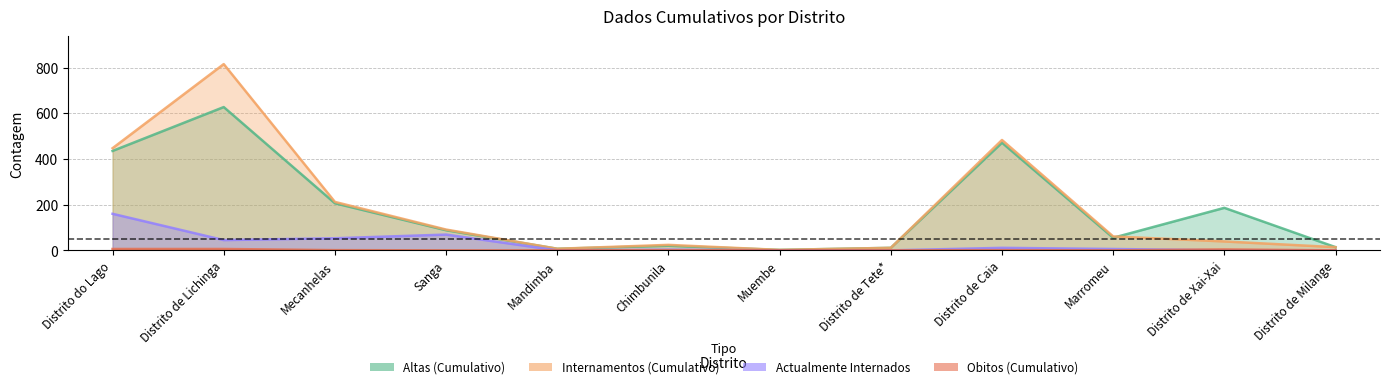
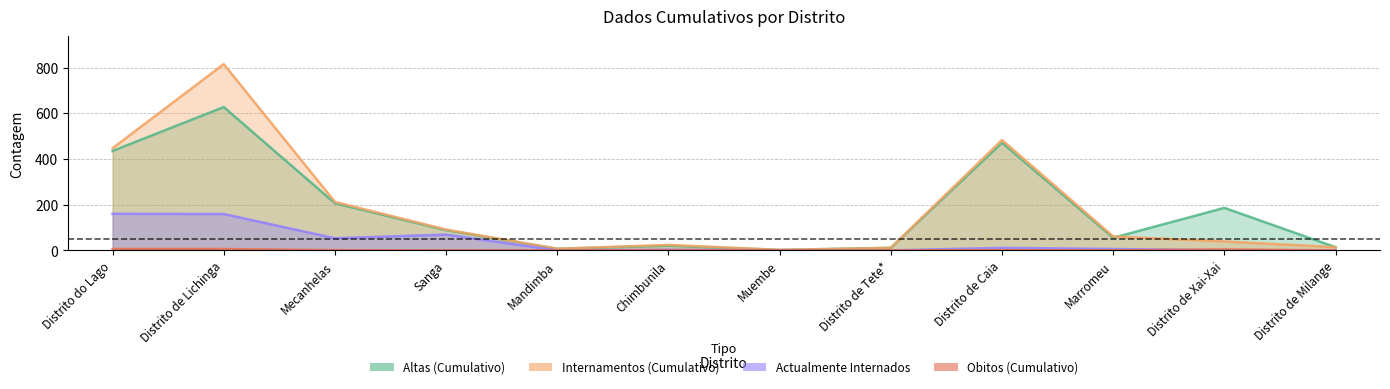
  {
    "Altas (Cumulativo)": {
      "Distrito do Lago": 440,
      "Distrito de Lichinga": 630,
      "Distrito de Caia": 470,
      "Distrito de Xai-Xai": 190
    },
    "Actualmente Internados": {
      "Distrito do Lago": 160,
-     "Distrito de Lichinga": 50,
+     "Distrito de Lichinga": 160,
      "Mecanhelas": 50,
      "Sanga": 70
    }
  }
